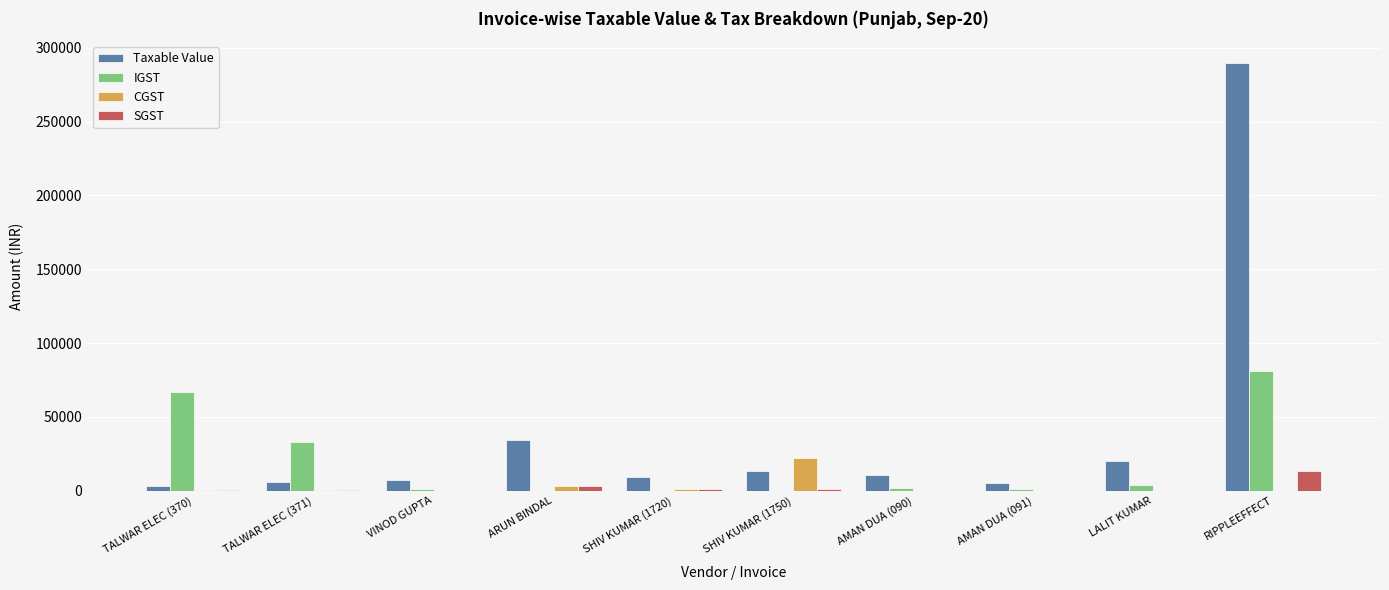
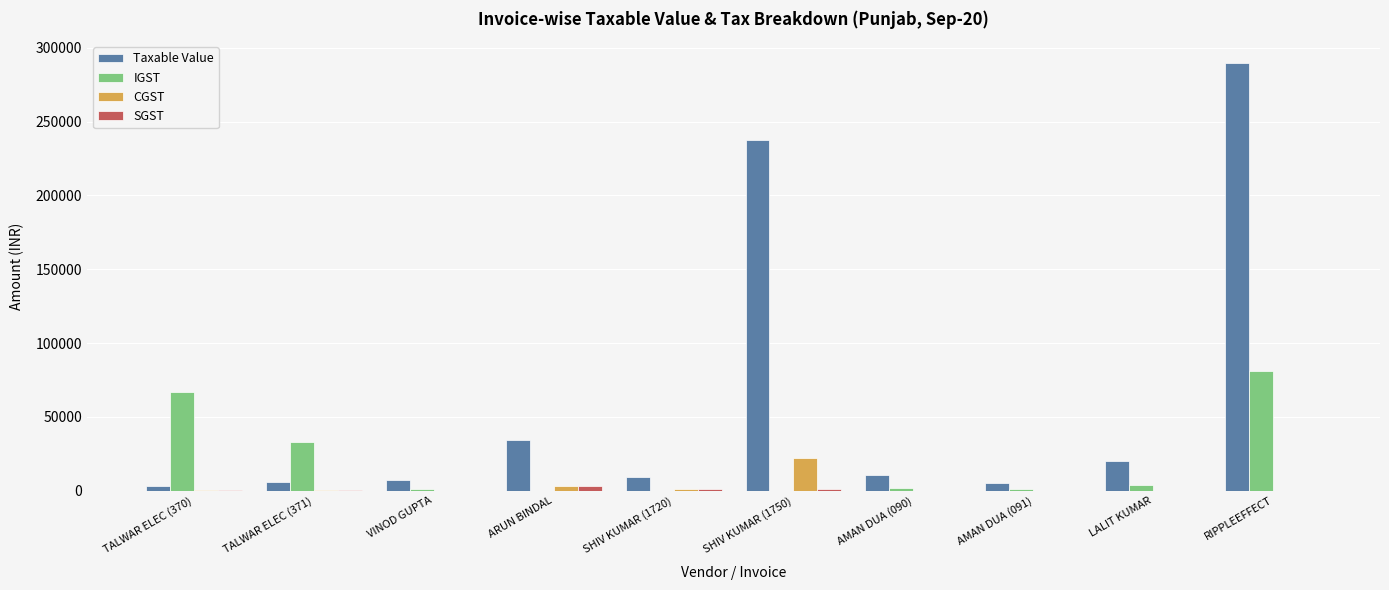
  {
    "Taxable Value": {
      "TALWAR ELEC (370)": 3000,
      "TALWAR ELEC (371)": 6000,
      "VINOD GUPTA": 7000,
      "ARUN BINDAL": 34000,
      "SHIV KUMAR (1720)": 9000,
-     "SHIV KUMAR (1750)": 13000,
+     "SHIV KUMAR (1750)": 238000,
      "AMAN DUA (090)": 11000,
      "AMAN DUA (091)": 5000,
      "LALIT KUMAR": 20000,
      "RIPPLEEFFECT": 290000
    },
    "IGST": {
      "TALWAR ELEC (370)": 67000,
      "TALWAR ELEC (371)": 33000,
      "ARUN BINDAL": 0,
      "SHIV KUMAR (1720)": 0,
      "SHIV KUMAR (1750)": 0,
      "AMAN DUA (090)": 2000,
      "LALIT KUMAR": 4000,
      "RIPPLEEFFECT": 81000
    },
    "CGST": {
      "VINOD GUPTA": 0,
      "ARUN BINDAL": 3000,
      "SHIV KUMAR (1750)": 22000,
      "AMAN DUA (090)": 0,
      "AMAN DUA (091)": 0,
      "LALIT KUMAR": 0,
      "RIPPLEEFFECT": 0
    },
    "SGST": {
      "VINOD GUPTA": 0,
      "ARUN BINDAL": 3000,
      "AMAN DUA (090)": 0,
      "AMAN DUA (091)": 0,
      "LALIT KUMAR": 0,
-     "RIPPLEEFFECT": 13000
+     "RIPPLEEFFECT": 0
    }
  }
